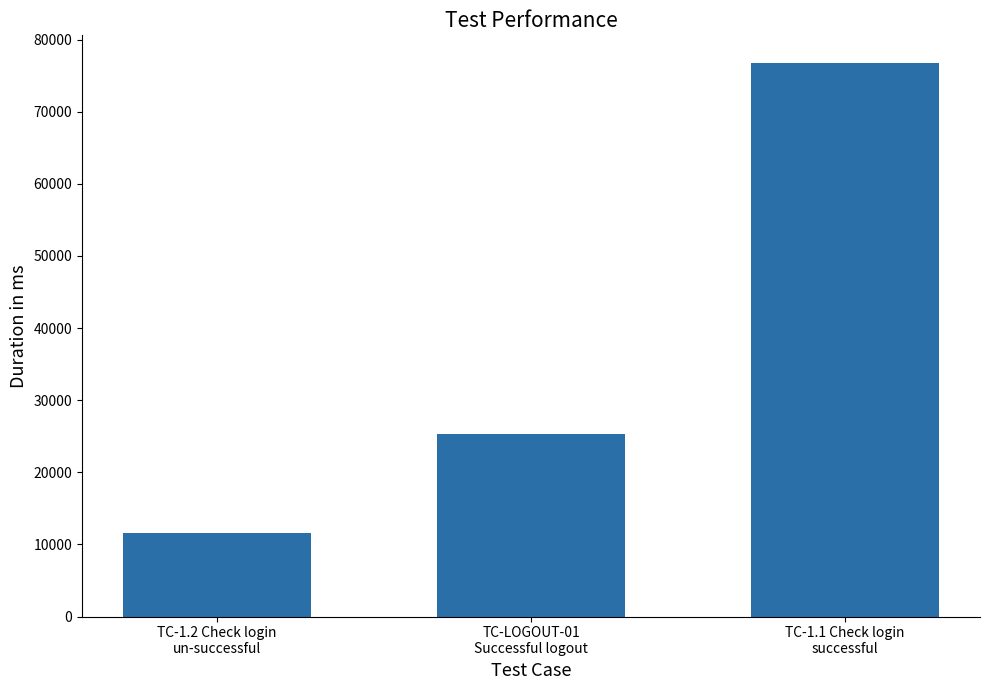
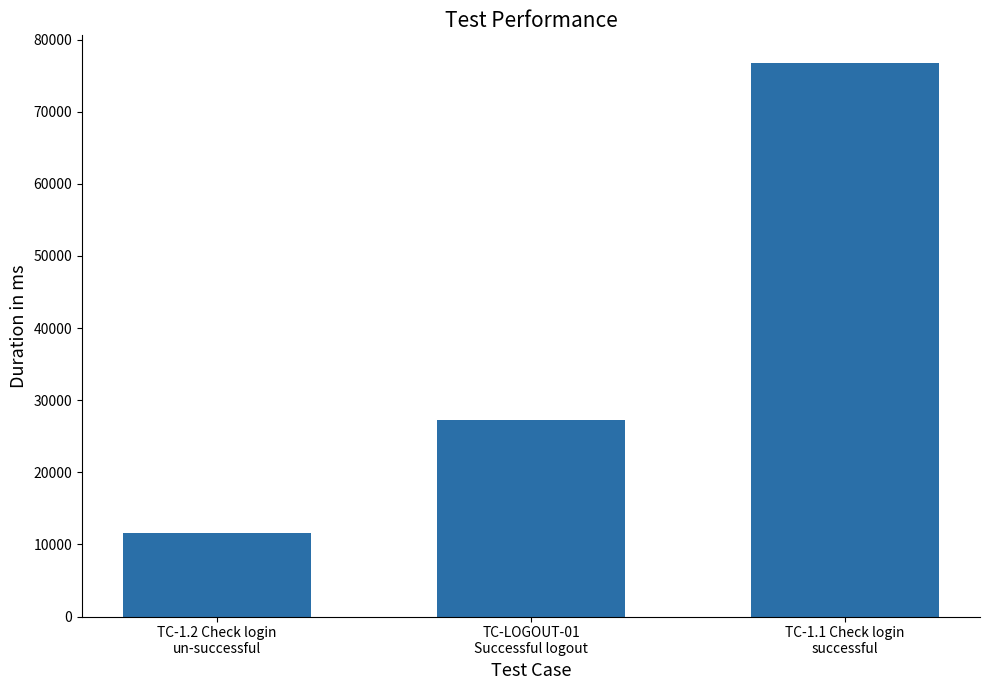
  {
    "TC-1.2 Check login un-successful": 12000,
-   "TC-LOGOUT-01 Successful logout": 25000,
+   "TC-LOGOUT-01 Successful logout": 27000,
    "TC-1.1 Check login successful": 77000
  }
